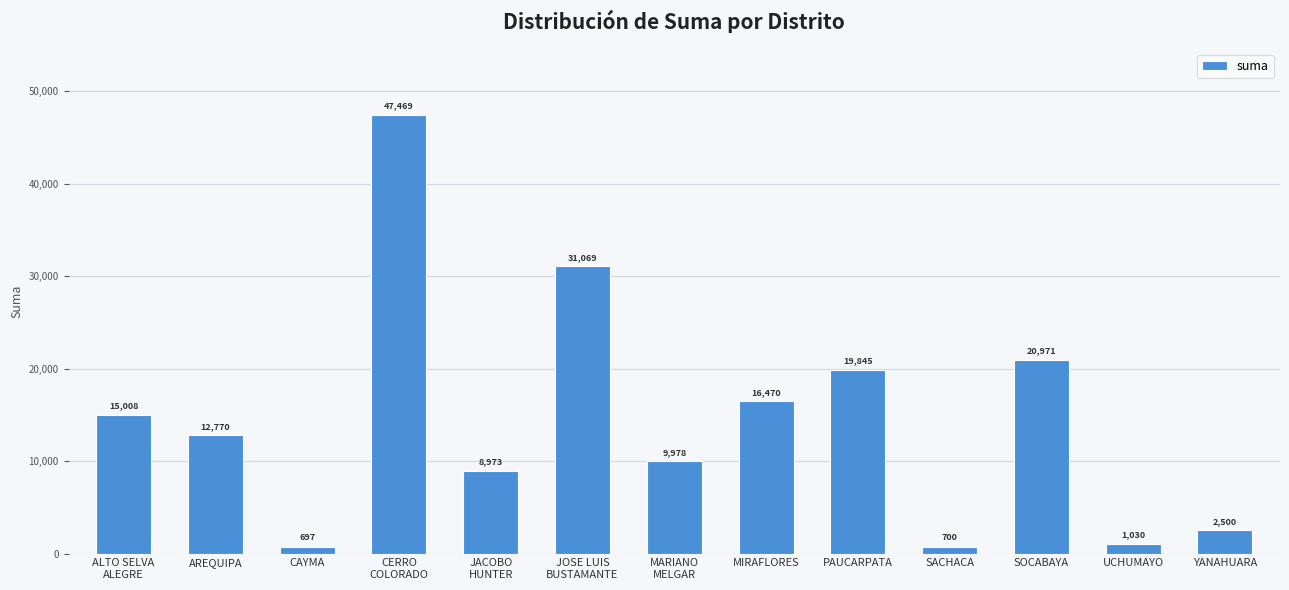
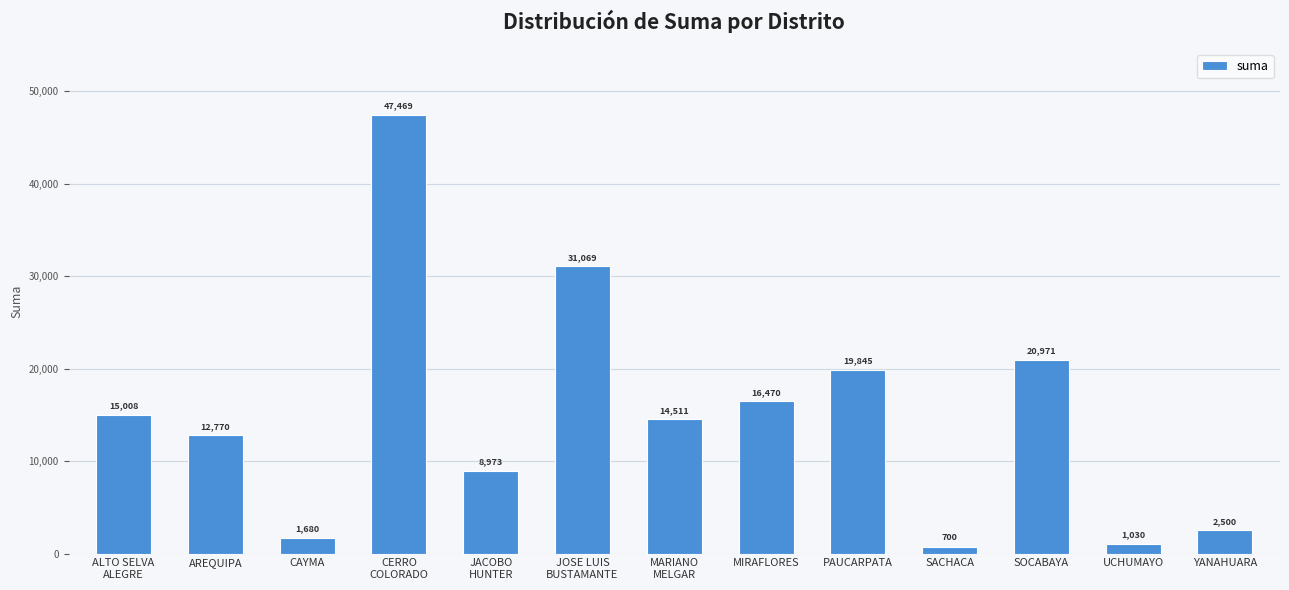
  {
    "ALTO SELVA ALEGRE": "15,008",
    "AREQUIPA": "12,770",
-   "CAYMA": "697",
+   "CAYMA": "1,680",
    "CERRO COLORADO": "47,469",
    "JACOBO HUNTER": "8,973",
    "JOSE LUIS BUSTAMANTE": "31,069",
-   "MARIANO MELGAR": "9,978",
+   "MARIANO MELGAR": "14,511",
    "MIRAFLORES": "16,470",
    "PAUCARPATA": "19,845",
    "SACHACA": "700",
    "SOCABAYA": "20,971",
    "UCHUMAYO": "1,030",
    "YANAHUARA": "2,500"
  }
